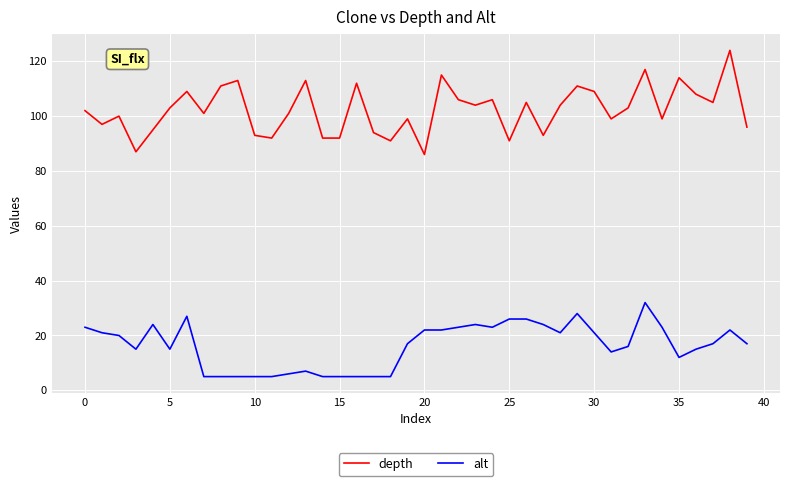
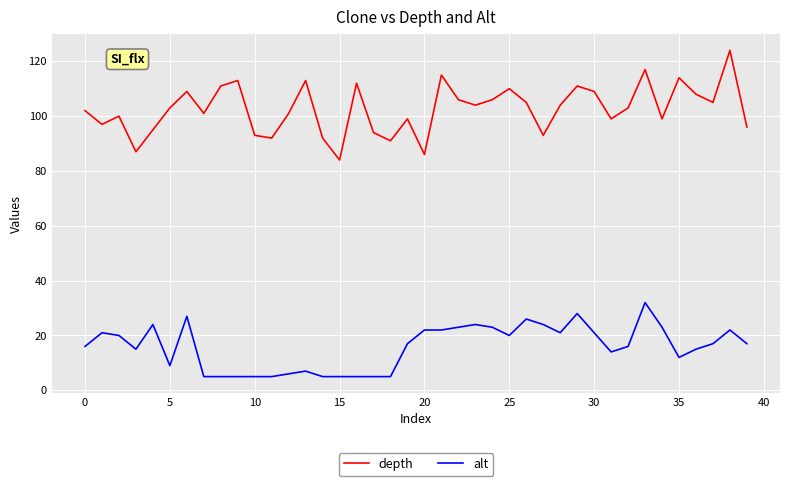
  {
    "depth": {
      "0": 102,
      "5": 103,
      "10": 93,
-     "15": 92,
+     "15": 84,
      "20": 86,
-     "25": 91,
+     "25": 110,
      "30": 109,
      "35": 114
    },
    "alt": {
-     "0": 23,
-     "5": 15,
+     "0": 16,
+     "5": 9,
      "10": 5,
      "15": 5,
      "20": 22,
-     "25": 26,
+     "25": 20,
      "30": 21,
      "35": 12
    }
  }
